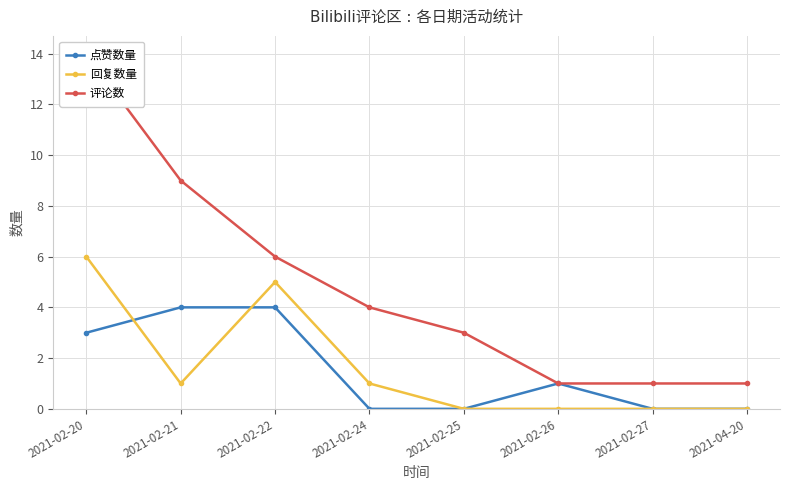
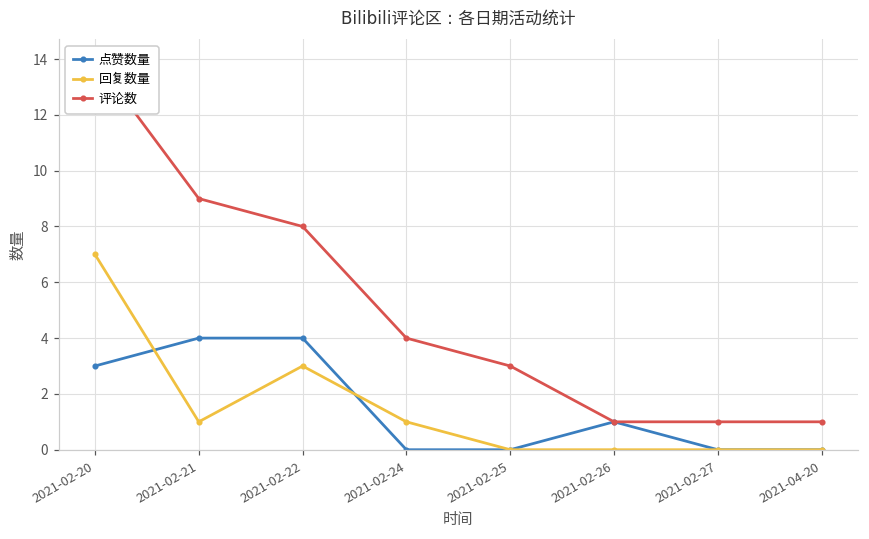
  {
    "点赞数量": {
      "2021-02-20": 3,
      "2021-02-21": 4,
      "2021-02-22": 4,
      "2021-02-24": 0
    },
    "回复数量": {
-     "2021-02-20": 6,
+     "2021-02-20": 7,
      "2021-02-21": 1,
-     "2021-02-22": 5,
+     "2021-02-22": 3,
      "2021-02-24": 1,
      "2021-02-26": 0
    },
    "评论数": {
      "2021-02-21": 9,
-     "2021-02-22": 6,
+     "2021-02-22": 8,
      "2021-02-24": 4,
      "2021-02-25": 3,
      "2021-02-27": 1,
      "2021-04-20": 1
    }
  }
